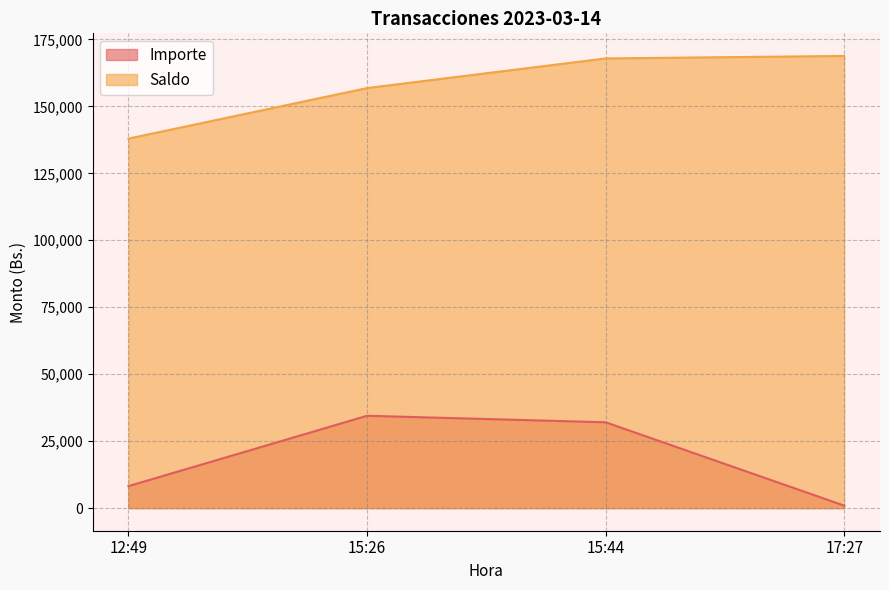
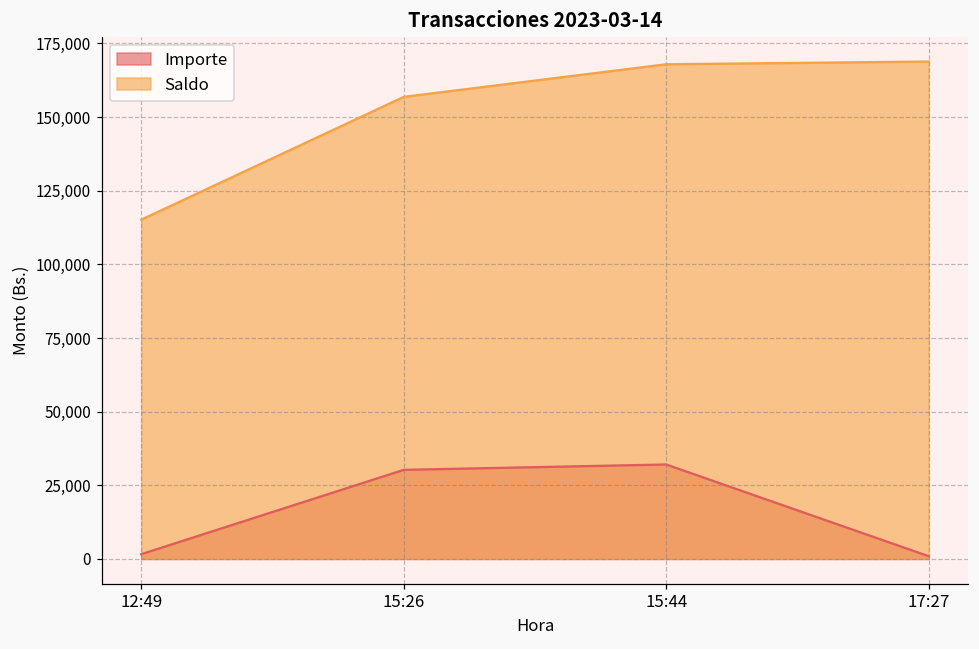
  {
    "Importe": {
-     "12:49": "8,000",
-     "15:26": "34,000",
+     "12:49": "2,000",
+     "15:26": "30,000",
      "15:44": "32,000",
      "17:27": "1,000"
    },
    "Saldo": {
-     "12:49": "138,000",
+     "12:49": "115,000",
      "15:26": "157,000",
      "15:44": "168,000",
      "17:27": "169,000"
    }
  }
